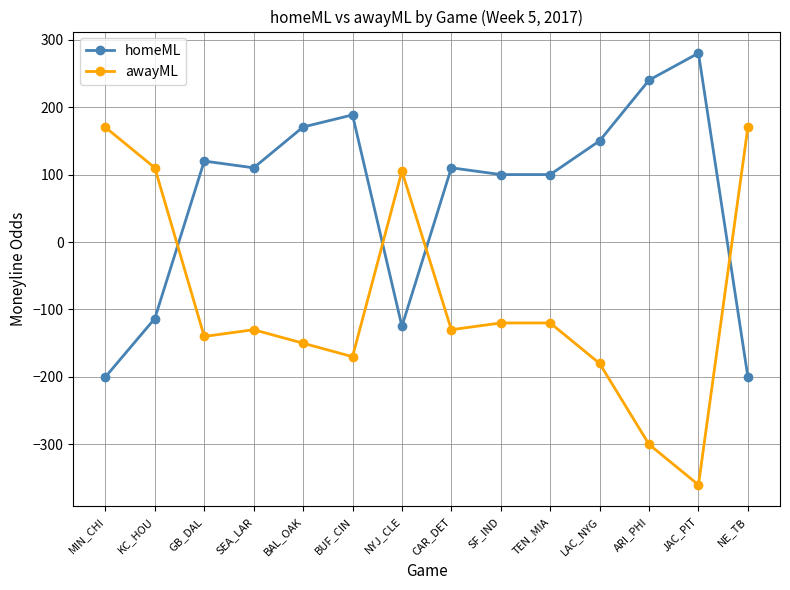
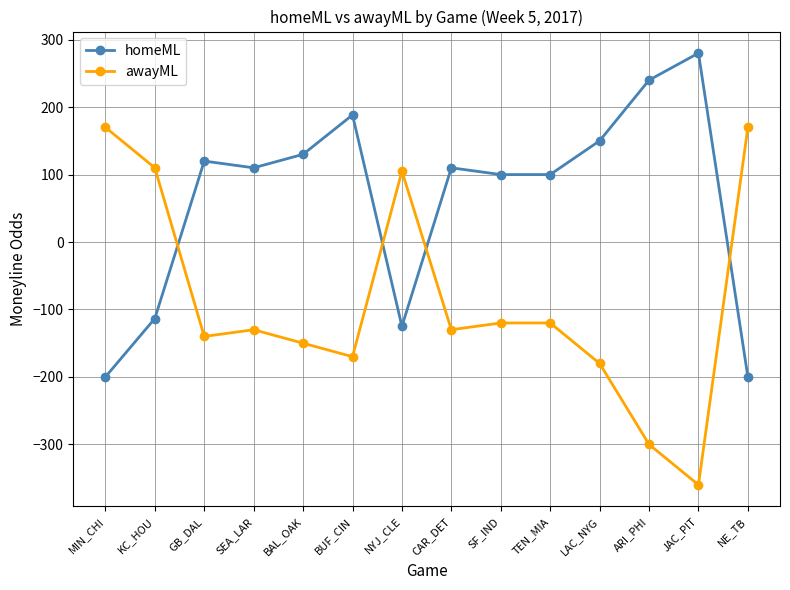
  {
    "homeML": {
      "MIN_CHI": -200,
      "KC_HOU": -110,
      "GB_DAL": 120,
      "SEA_LAR": 110,
-     "BAL_OAK": 170,
+     "BAL_OAK": 130,
      "BUF_CIN": 190,
      "NYJ_CLE": -130,
      "CAR_DET": 110,
      "SF_IND": 100,
      "TEN_MIA": 100,
      "LAC_NYG": 150,
      "ARI_PHI": 240,
      "JAC_PIT": 280,
      "NE_TB": -200
    },
    "awayML": {
      "MIN_CHI": 170,
      "KC_HOU": 110,
      "GB_DAL": -140,
      "SEA_LAR": -130,
      "BAL_OAK": -150,
      "BUF_CIN": -170,
      "NYJ_CLE": 110,
      "CAR_DET": -130,
      "SF_IND": -120,
      "TEN_MIA": -120,
      "LAC_NYG": -180,
      "ARI_PHI": -300,
      "JAC_PIT": -360,
      "NE_TB": 170
    }
  }
